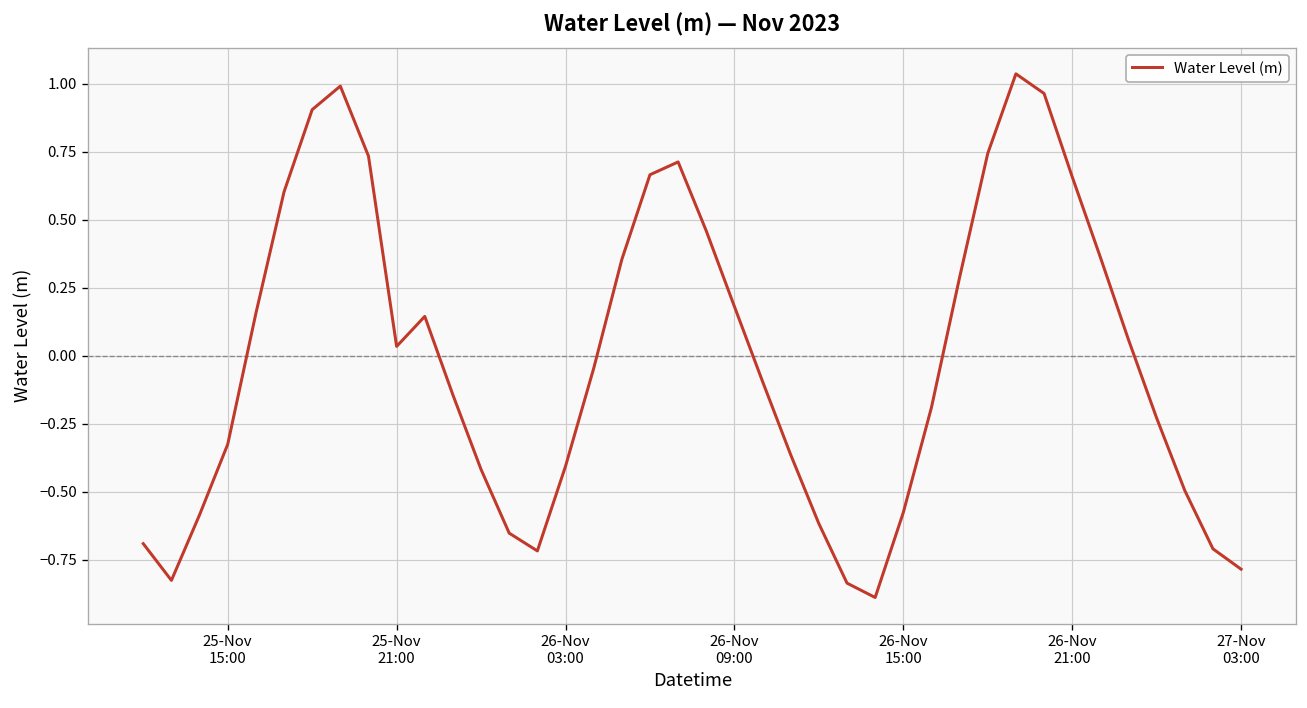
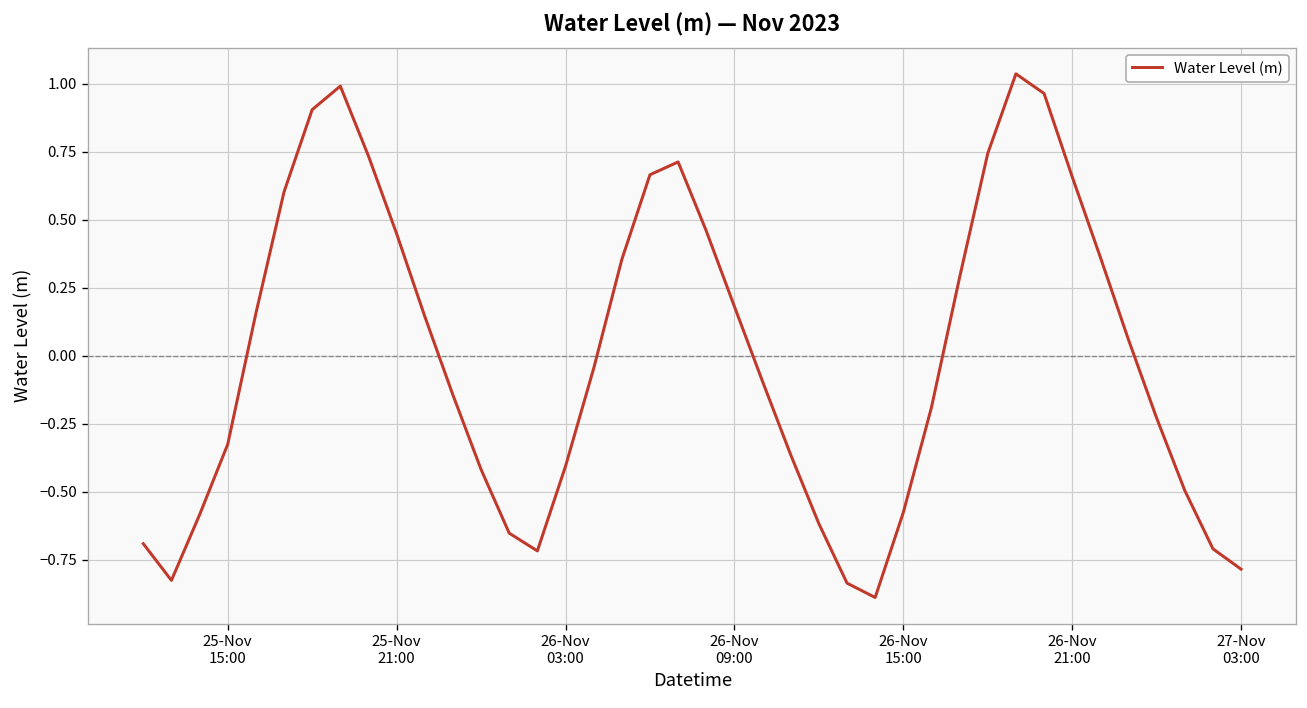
  {
    "25-Nov 15:00": -0.33,
-   "25-Nov 21:00": 0.03,
+   "25-Nov 21:00": 0.45,
    "26-Nov 03:00": -0.41,
    "26-Nov 09:00": 0.18,
    "26-Nov 15:00": -0.58,
    "26-Nov 21:00": 0.66,
    "27-Nov 03:00": -0.78
  }
